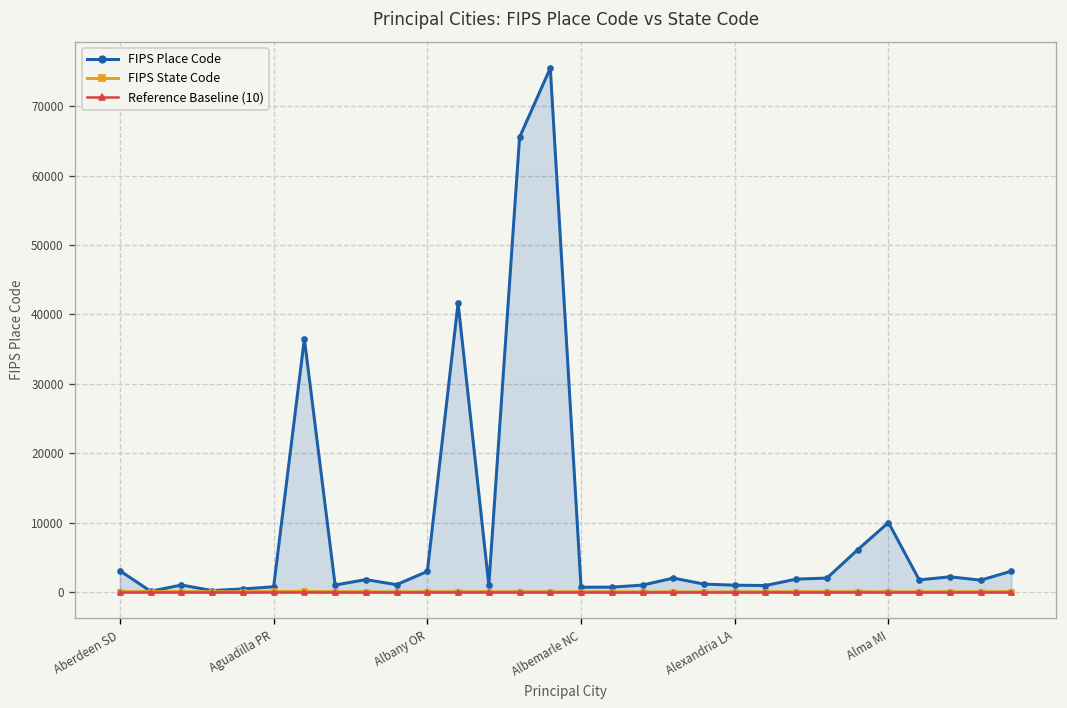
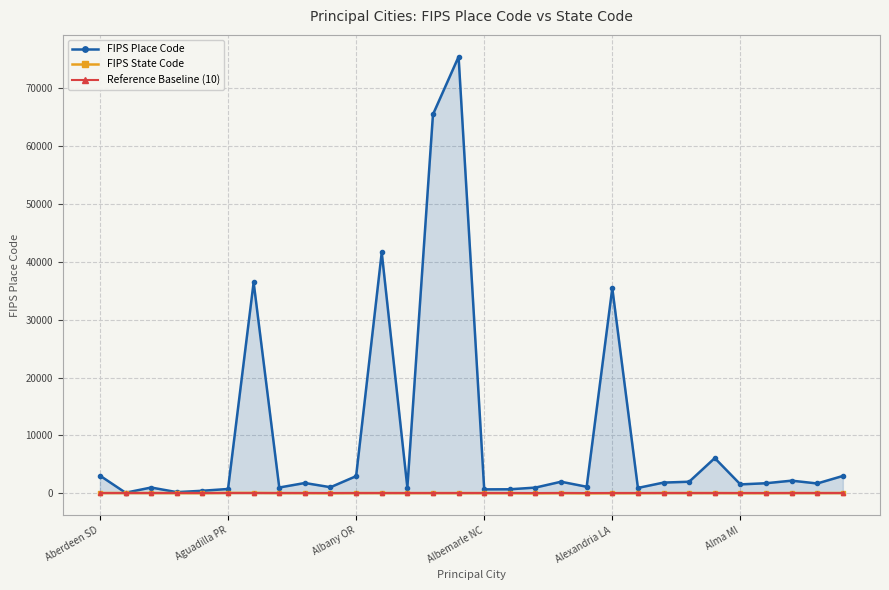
  {
    "FIPS Place Code": {
      "Aberdeen SD": 3000,
      "Aguadilla PR": 1000,
      "Albany OR": 3000,
      "Albemarle NC": 1000,
-     "Alexandria LA": 1000,
-     "Alma MI": 10000
+     "Alexandria LA": 35000,
+     "Alma MI": 2000
    },
    "Reference Baseline (10)": {
      "Aberdeen SD": 0,
      "Aguadilla PR": 0,
      "Albany OR": 0,
      "Albemarle NC": 0,
      "Alexandria LA": 0,
      "Alma MI": 0
    }
  }
